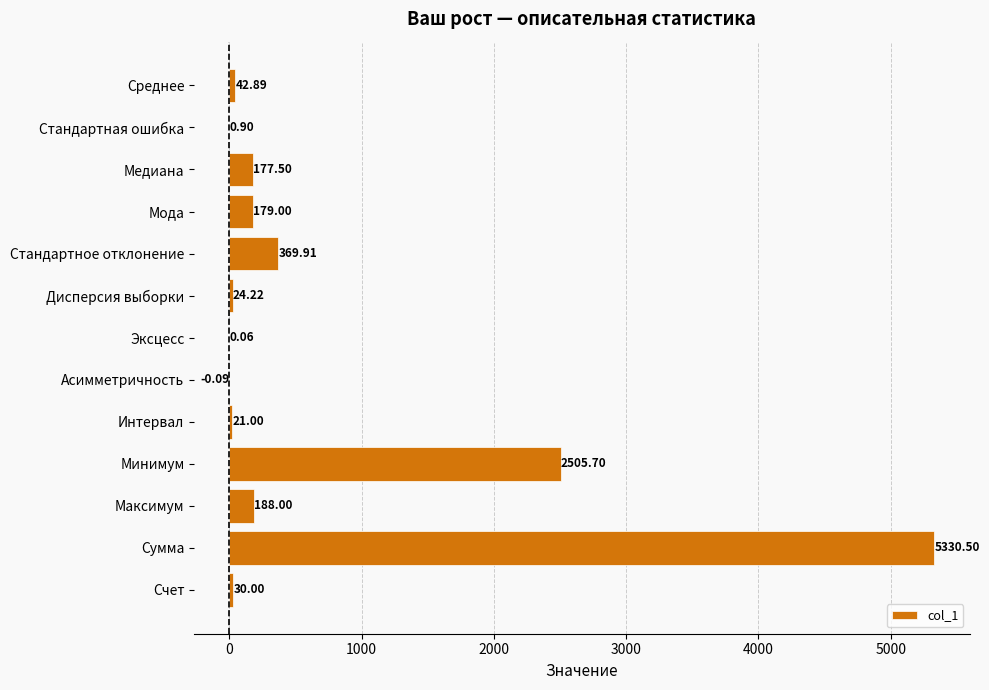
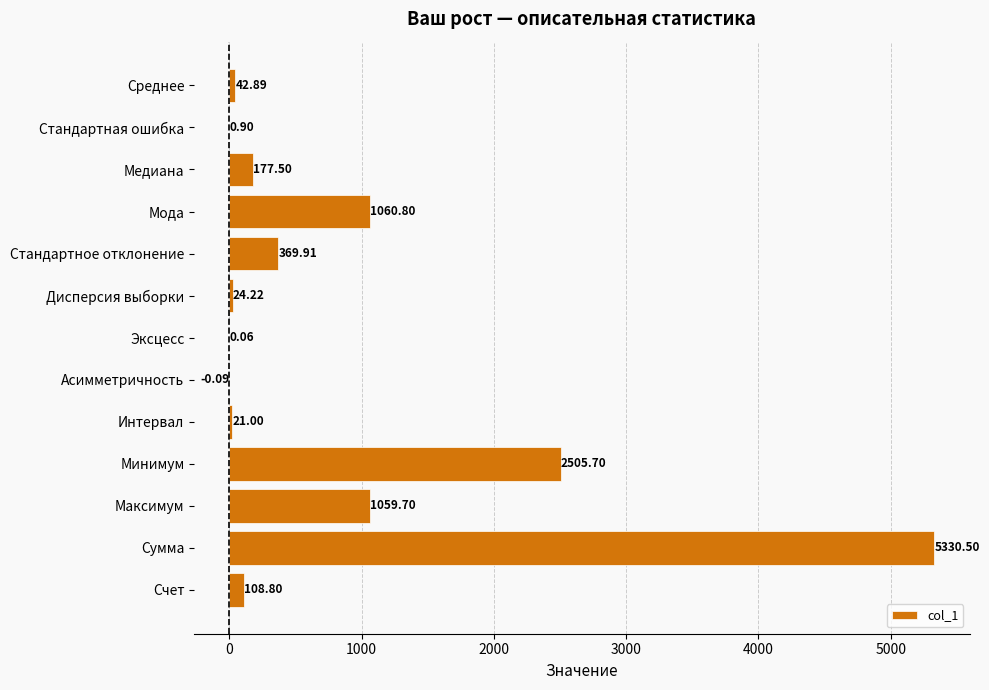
  {
    "Среднее": 42.89,
    "Стандартная ошибка": 0.90,
    "Медиана": 177.50,
-   "Мода": 179.00,
+   "Мода": 1060.80,
    "Стандартное отклонение": 369.91,
    "Дисперсия выборки": 24.22,
    "Эксцесс": 0.06,
    "Асимметричность": -0.09,
    "Интервал": 21.00,
    "Минимум": 2505.70,
-   "Максимум": 188.00,
+   "Максимум": 1059.70,
    "Сумма": 5330.50,
-   "Счет": 30.00
+   "Счет": 108.80
  }
